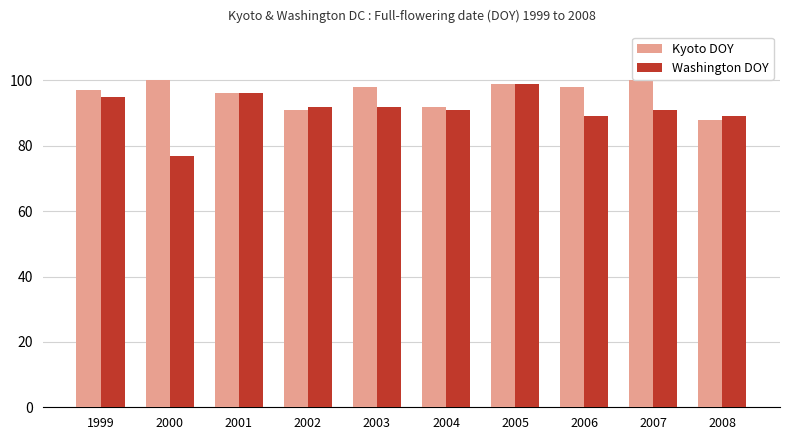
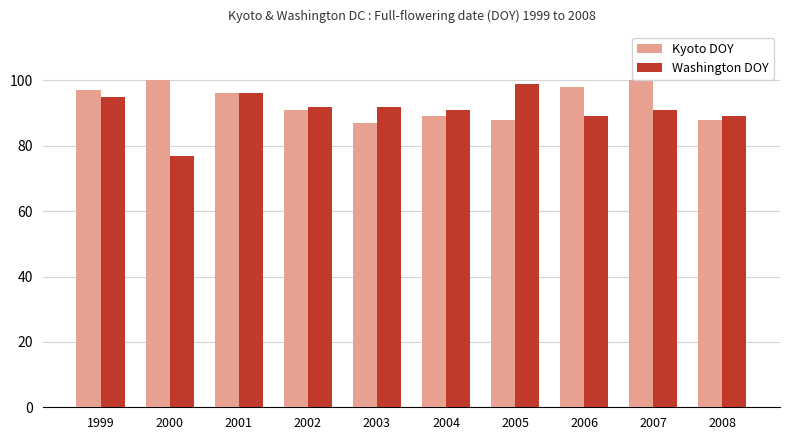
  {
    "Kyoto DOY": {
      "1999": 97,
      "2000": 100,
      "2001": 96,
      "2002": 91,
-     "2003": 98,
-     "2004": 92,
-     "2005": 99,
+     "2003": 87,
+     "2004": 89,
+     "2005": 88,
      "2006": 98,
      "2007": 100,
      "2008": 88
    },
    "Washington DOY": {
      "1999": 95,
      "2000": 77,
      "2001": 96,
      "2002": 92,
      "2003": 92,
      "2004": 91,
      "2005": 99,
      "2006": 89,
      "2007": 91,
      "2008": 89
    }
  }
